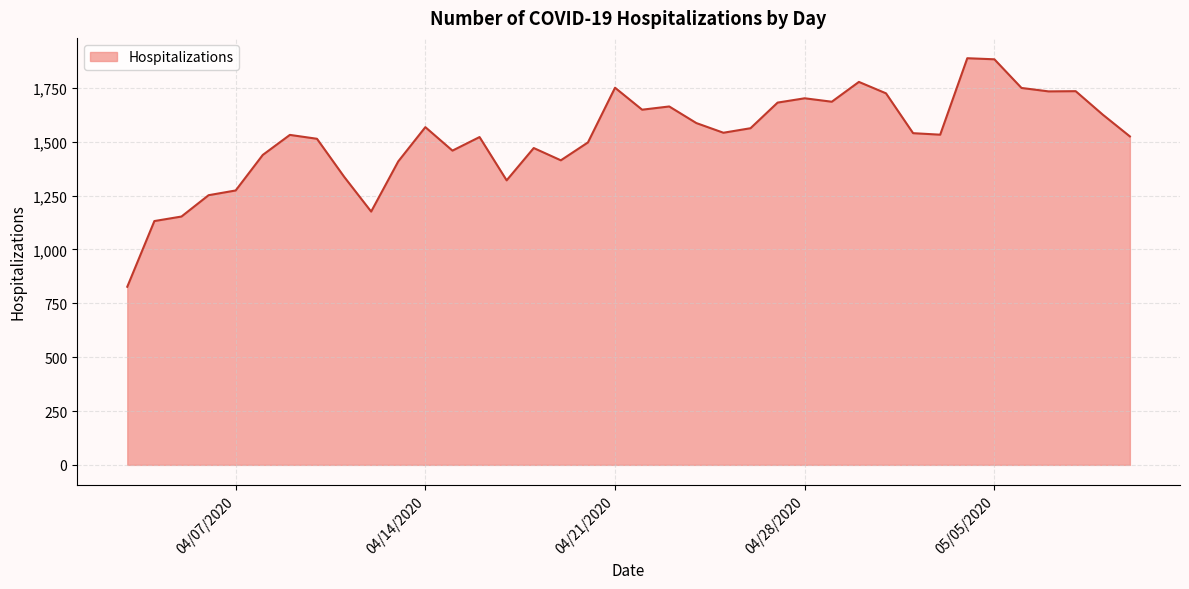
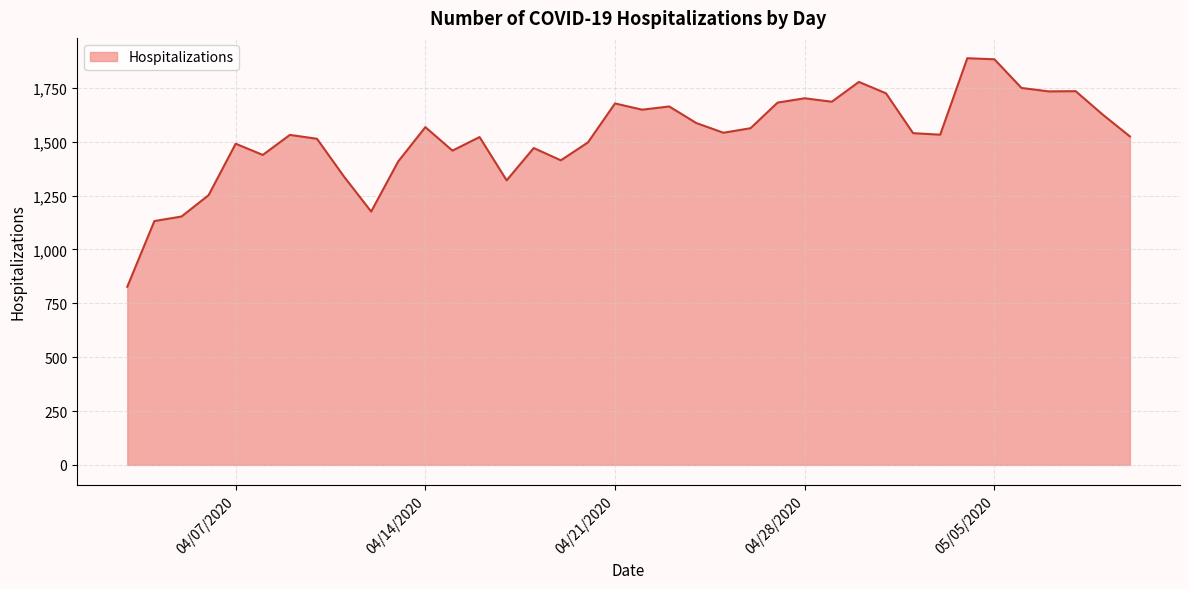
  {
-   "04/07/2020": "1,270",
+   "04/07/2020": "1,490",
    "04/14/2020": "1,570",
-   "04/21/2020": "1,750",
+   "04/21/2020": "1,680",
    "04/28/2020": "1,700",
    "05/05/2020": "1,880"
  }
